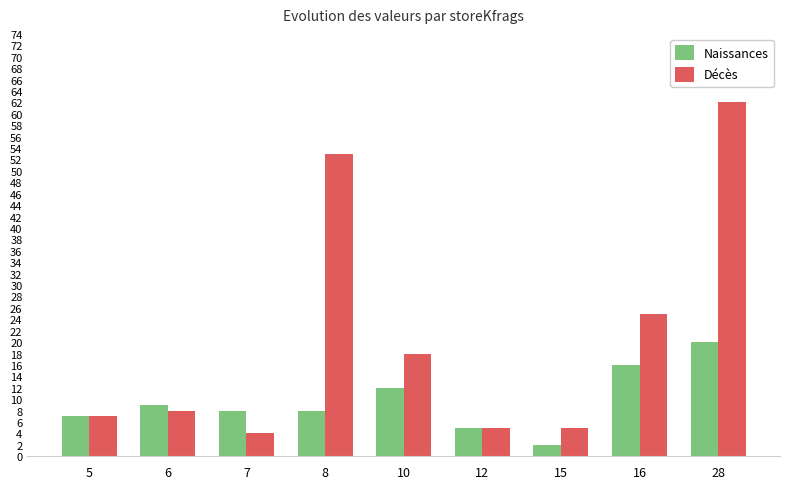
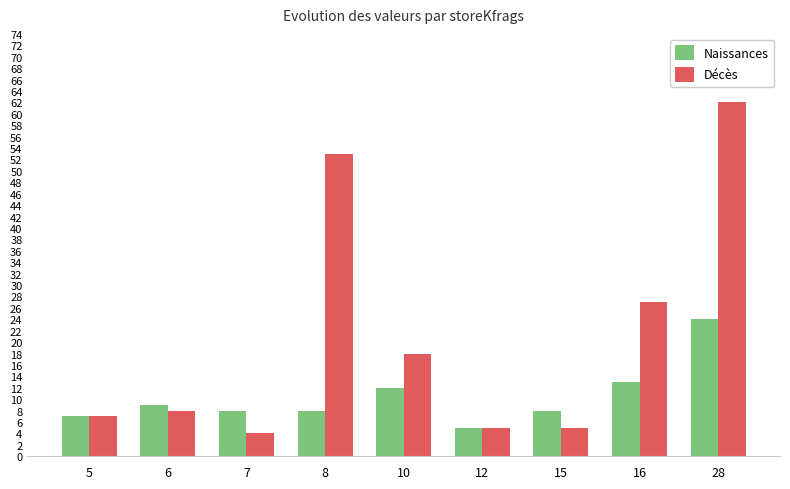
  {
    "Naissances": {
      "5": 7,
      "6": 9,
      "7": 8,
      "8": 8,
      "10": 12,
      "12": 5,
-     "15": 2,
-     "16": 16,
-     "28": 20
+     "15": 8,
+     "16": 13,
+     "28": 24
    },
    "Décès": {
      "5": 7,
      "6": 8,
      "7": 4,
      "8": 53,
      "10": 18,
      "12": 5,
      "15": 5,
-     "16": 25,
+     "16": 27,
      "28": 62
    }
  }
